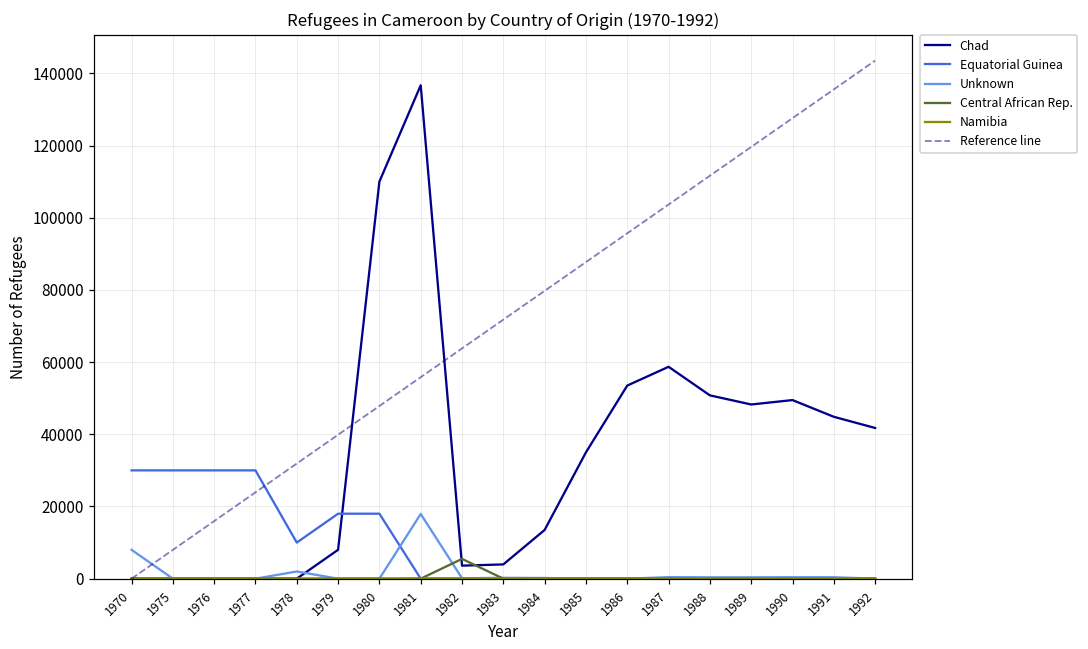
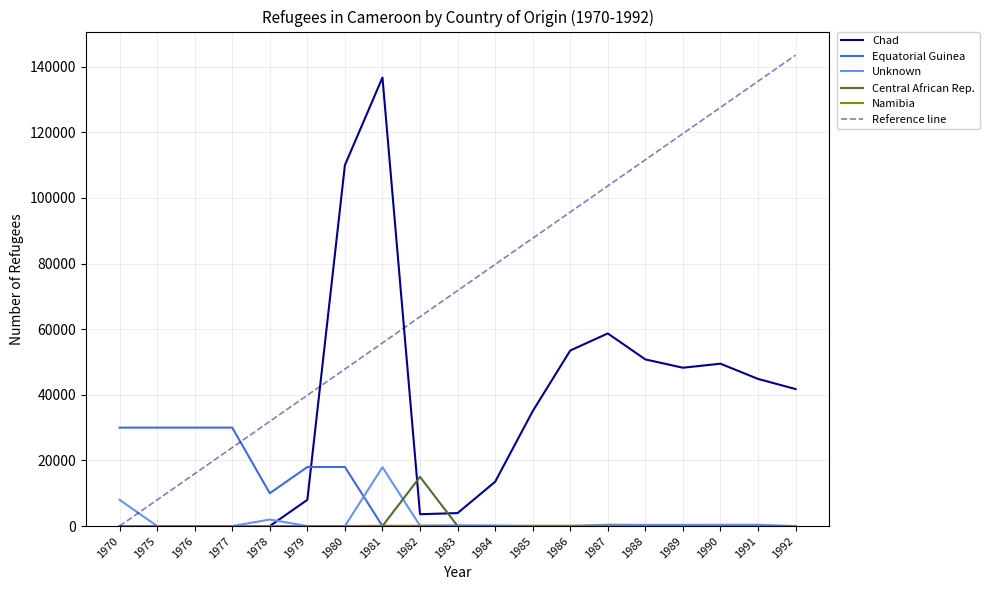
  {
    "Central African Rep.": {
-     "1982": 5000
+     "1982": 15000
    }
  }
